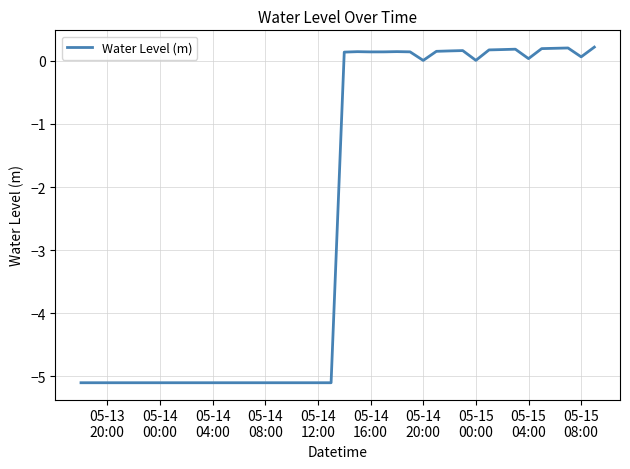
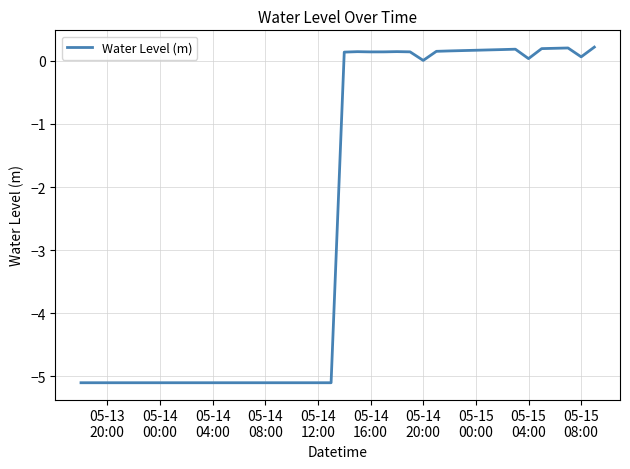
  {
    "05-13 20:00": -5.1,
    "05-14 00:00": -5.1,
    "05-14 04:00": -5.1,
    "05-14 08:00": -5.1,
    "05-14 12:00": -5.1,
    "05-14 16:00": 0.1,
    "05-14 20:00": 0.0,
-   "05-15 00:00": 0.0,
+   "05-15 00:00": 0.2,
    "05-15 04:00": 0.0,
    "05-15 08:00": 0.1
  }
